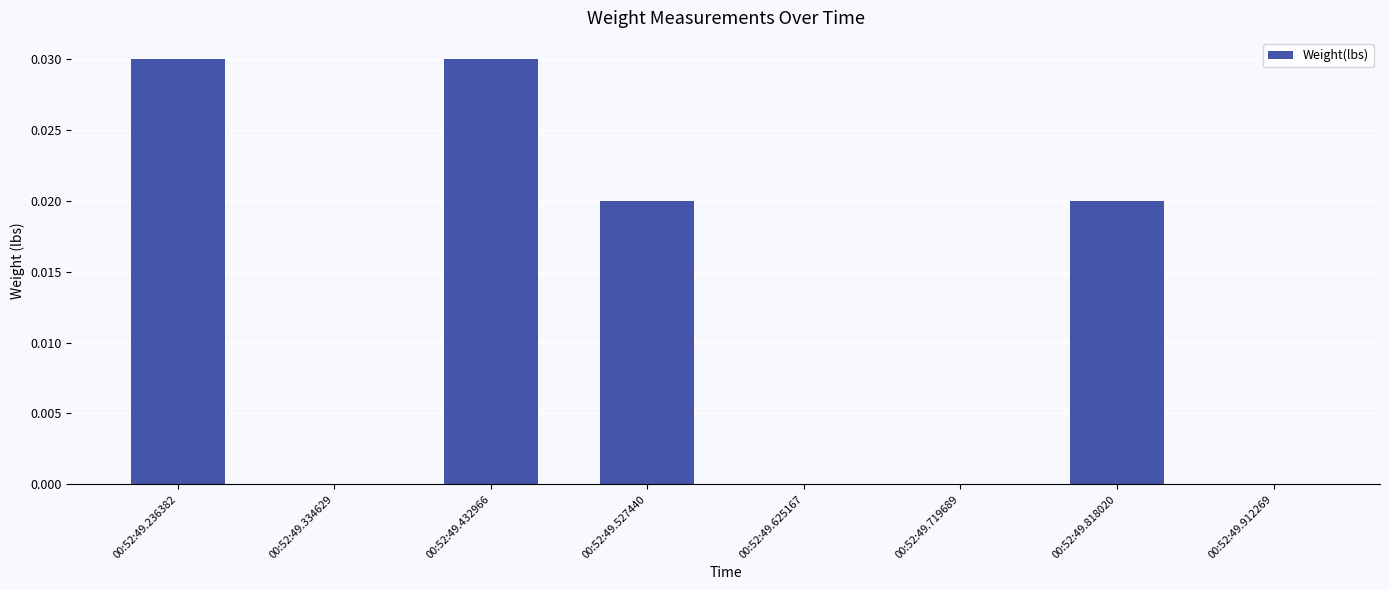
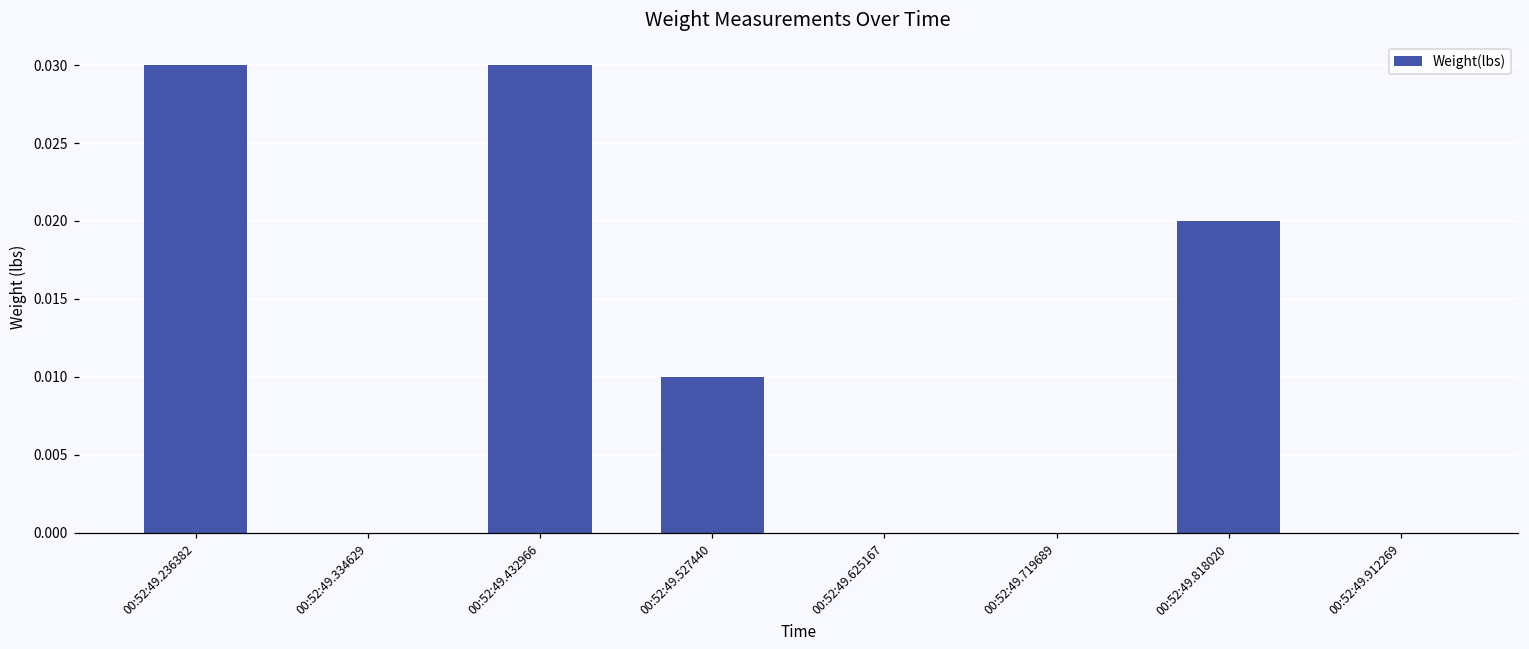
  {
    "00:52:49.236382": 0.03,
    "00:52:49.334629": 0.00,
    "00:52:49.432966": 0.03,
-   "00:52:49.527440": 0.02,
+   "00:52:49.527440": 0.01,
    "00:52:49.625167": 0.00,
    "00:52:49.719689": 0.00,
    "00:52:49.818020": 0.02,
    "00:52:49.912269": 0.00
  }
